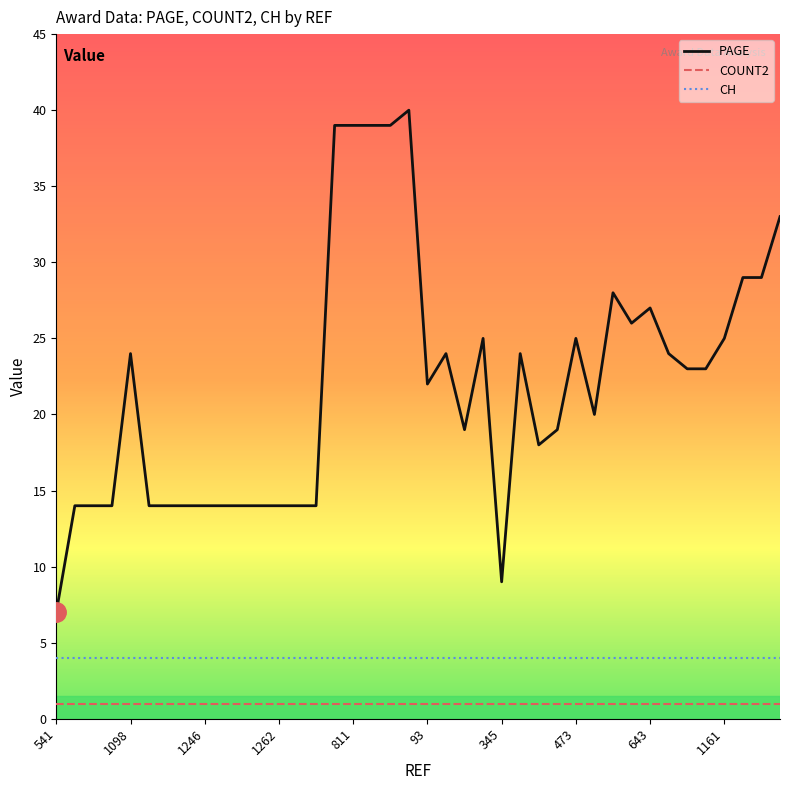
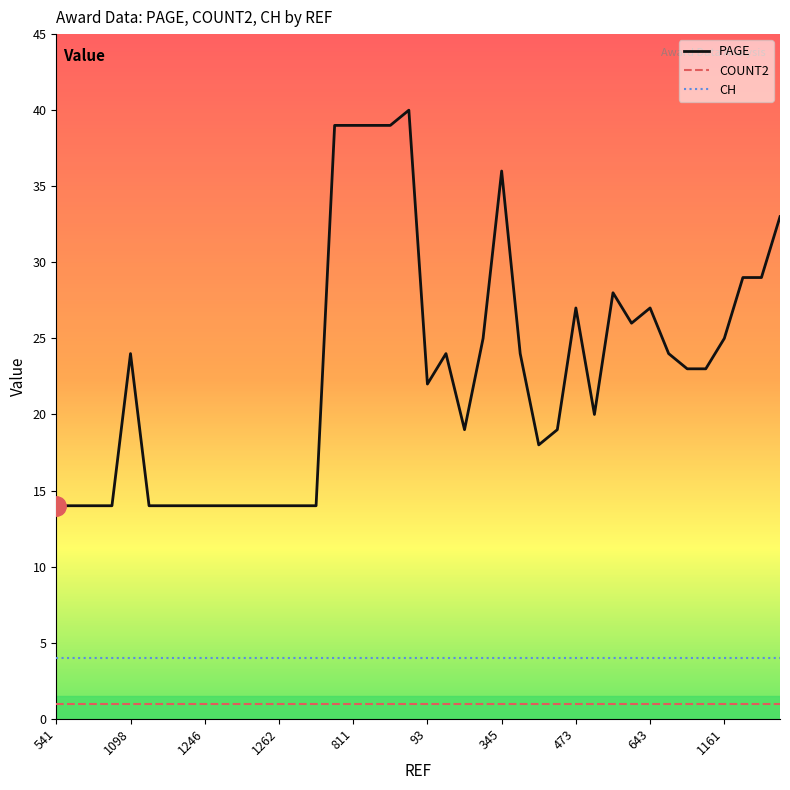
  {
    "PAGE": {
-     "541": 7,
+     "541": 14,
      "1098": 24,
      "1246": 14,
      "1262": 14,
      "811": 39,
      "93": 22,
-     "345": 9,
-     "473": 25,
+     "345": 36,
+     "473": 27,
      "643": 27,
      "1161": 25
    },
    "CH": {
      "541": 4,
      "1098": 4,
      "1246": 4,
      "1262": 4,
      "811": 4,
      "93": 4,
      "345": 4,
      "473": 4,
      "643": 4,
      "1161": 4
    }
  }
